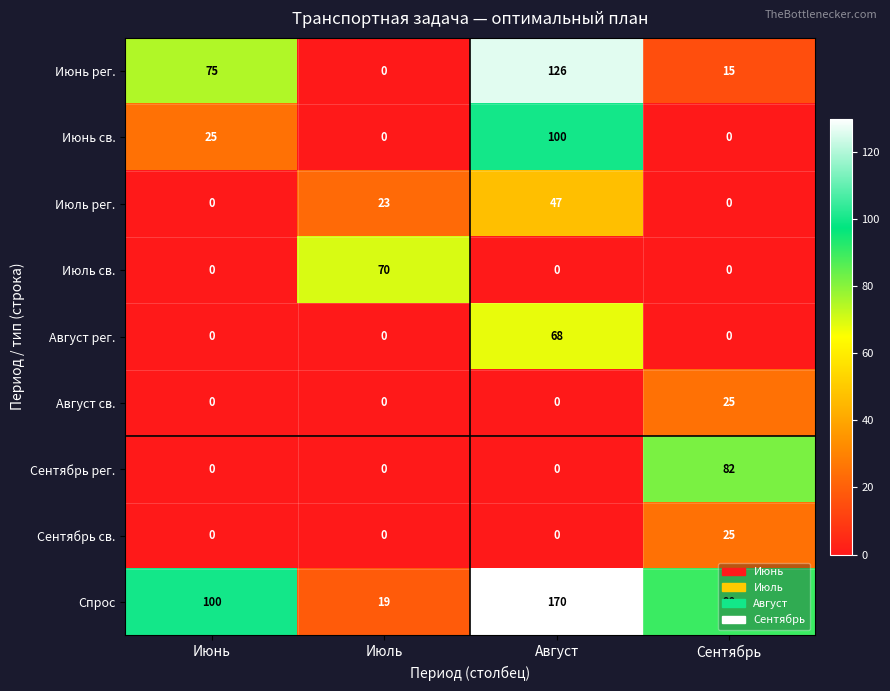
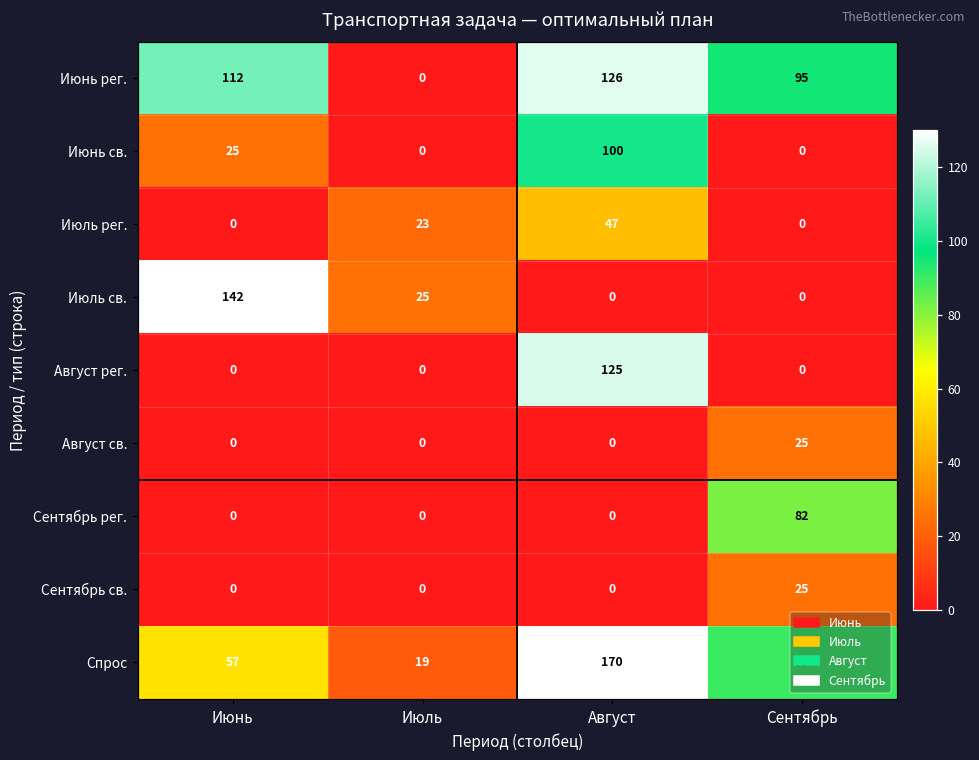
  {
    "Июнь рег.": {
-     "Июнь": 75,
+     "Июнь": 112,
      "Июль": 0,
      "Август": 126,
-     "Сентябрь": 15
+     "Сентябрь": 95
    },
    "Июнь св.": {
      "Июнь": 25,
      "Июль": 0,
      "Август": 100,
      "Сентябрь": 0
    },
    "Июль рег.": {
      "Июнь": 0,
      "Июль": 23,
      "Август": 47,
      "Сентябрь": 0
    },
    "Июль св.": {
-     "Июнь": 0,
-     "Июль": 70,
+     "Июнь": 142,
+     "Июль": 25,
      "Август": 0,
      "Сентябрь": 0
    },
    "Август рег.": {
      "Июнь": 0,
      "Июль": 0,
-     "Август": 68,
+     "Август": 125,
      "Сентябрь": 0
    },
    "Август св.": {
      "Июнь": 0,
      "Июль": 0,
      "Август": 0,
      "Сентябрь": 25
    },
    "Сентябрь рег.": {
      "Июнь": 0,
      "Июль": 0,
      "Август": 0,
      "Сентябрь": 82
    },
    "Сентябрь св.": {
      "Июнь": 0,
      "Июль": 0,
      "Август": 0,
      "Сентябрь": 25
    },
    "Спрос": {
-     "Июнь": 100,
+     "Июнь": 57,
      "Июль": 19,
      "Август": 170
    }
  }
